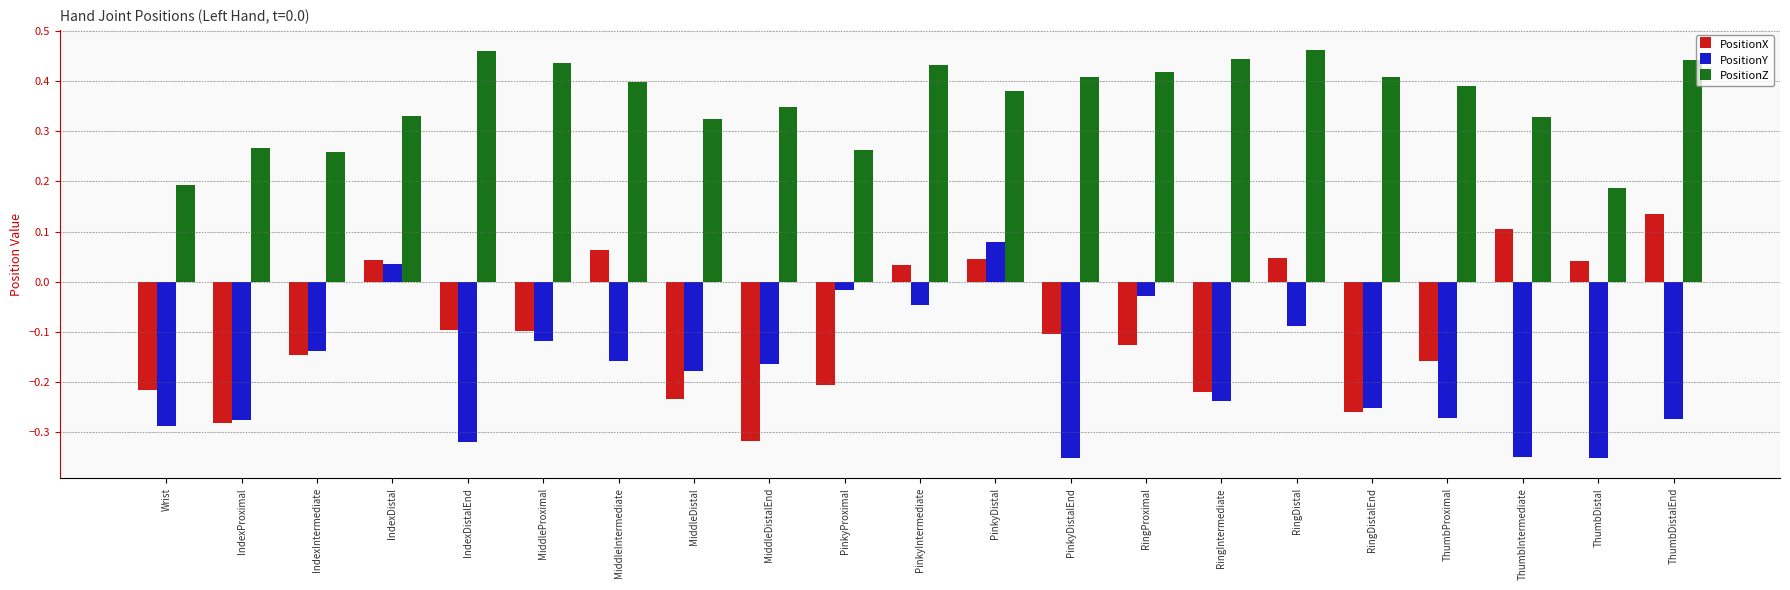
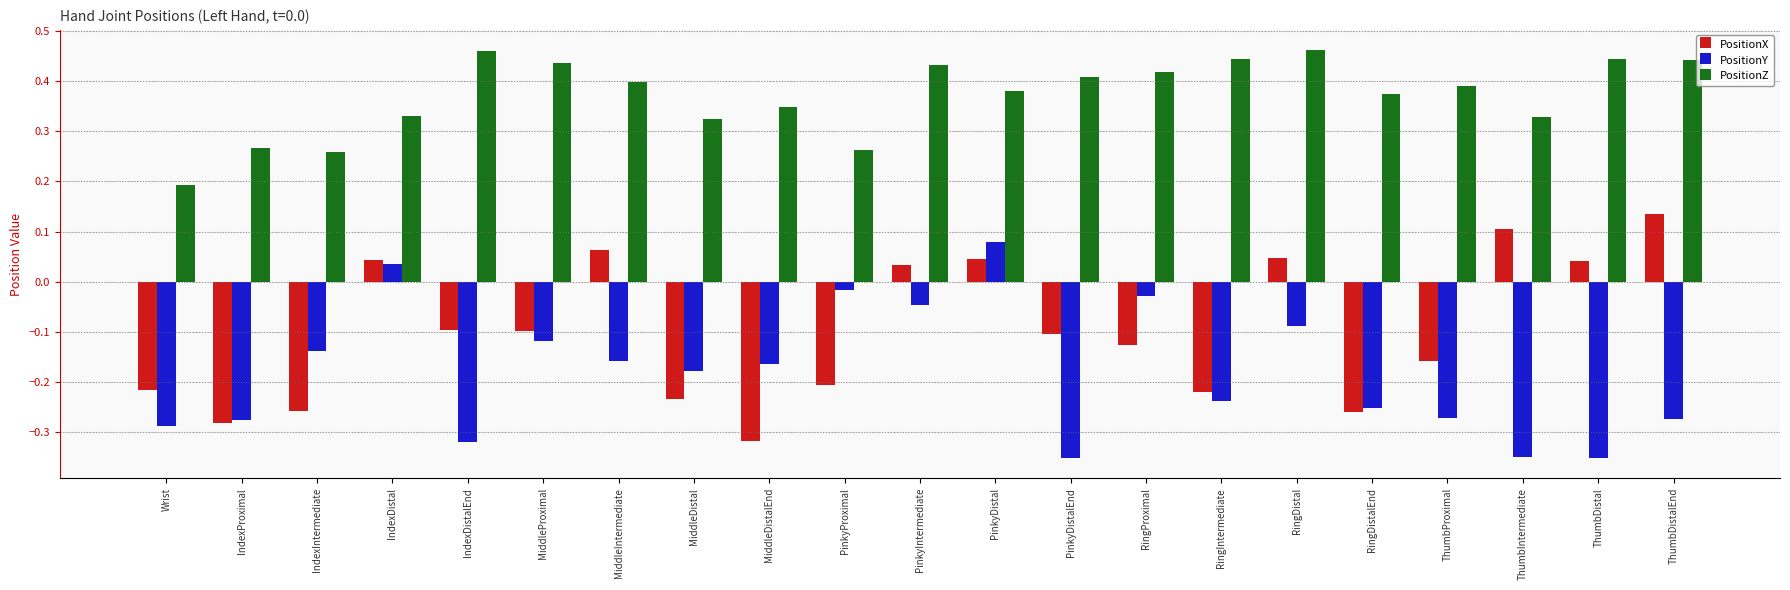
  {
    "PositionX": {
      "Wrist": -0.22,
      "IndexProximal": -0.28,
-     "IndexIntermediate": -0.15,
+     "IndexIntermediate": -0.26,
      "IndexDistal": 0.04,
      "IndexDistalEnd": -0.10,
      "MiddleProximal": -0.10,
      "MiddleIntermediate": 0.06,
      "MiddleDistal": -0.23,
      "MiddleDistalEnd": -0.32,
      "PinkyProximal": -0.21,
      "PinkyIntermediate": 0.03,
      "PinkyDistal": 0.04,
      "PinkyDistalEnd": -0.10,
      "RingProximal": -0.13,
      "RingIntermediate": -0.22,
      "RingDistal": 0.05,
      "RingDistalEnd": -0.26,
      "ThumbProximal": -0.16,
      "ThumbIntermediate": 0.10,
      "ThumbDistal": 0.04,
      "ThumbDistalEnd": 0.13
    },
    "PositionY": {
      "Wrist": -0.29,
      "IndexProximal": -0.28,
      "IndexIntermediate": -0.14,
      "IndexDistal": 0.03,
      "IndexDistalEnd": -0.32,
      "MiddleProximal": -0.12,
      "MiddleIntermediate": -0.16,
      "MiddleDistal": -0.18,
      "MiddleDistalEnd": -0.16,
      "PinkyProximal": -0.02,
      "PinkyIntermediate": -0.05,
      "PinkyDistal": 0.08,
      "PinkyDistalEnd": -0.35,
      "RingProximal": -0.03,
      "RingIntermediate": -0.24,
      "RingDistal": -0.09,
      "RingDistalEnd": -0.25,
      "ThumbProximal": -0.27,
      "ThumbIntermediate": -0.35,
      "ThumbDistal": -0.35,
      "ThumbDistalEnd": -0.27
    },
    "PositionZ": {
      "Wrist": 0.19,
      "IndexProximal": 0.27,
      "IndexIntermediate": 0.26,
      "IndexDistal": 0.33,
      "IndexDistalEnd": 0.46,
      "MiddleProximal": 0.44,
      "MiddleIntermediate": 0.40,
      "MiddleDistal": 0.32,
      "MiddleDistalEnd": 0.35,
      "PinkyProximal": 0.26,
      "PinkyIntermediate": 0.43,
      "PinkyDistal": 0.38,
      "PinkyDistalEnd": 0.41,
      "RingProximal": 0.42,
      "RingIntermediate": 0.44,
      "RingDistal": 0.46,
-     "RingDistalEnd": 0.41,
+     "RingDistalEnd": 0.37,
      "ThumbProximal": 0.39,
      "ThumbIntermediate": 0.33,
-     "ThumbDistal": 0.19,
+     "ThumbDistal": 0.44,
      "ThumbDistalEnd": 0.44
    }
  }
